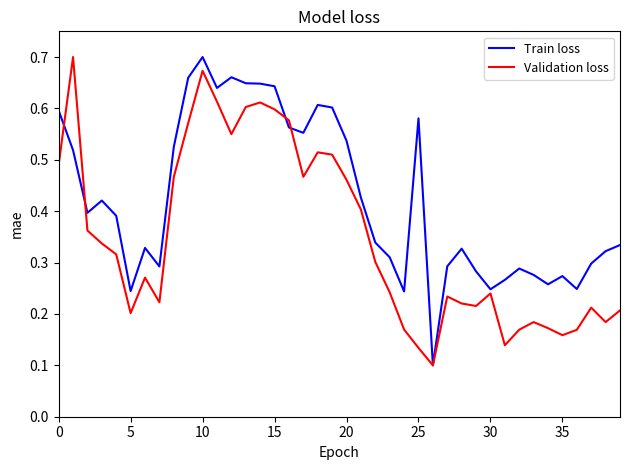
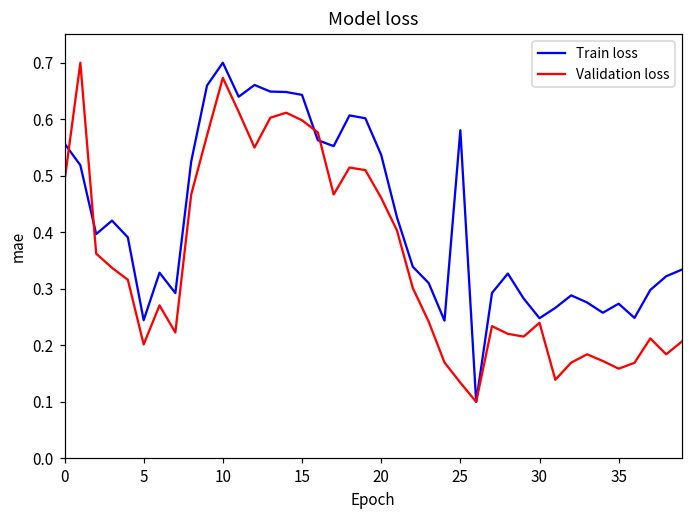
  {
    "Train loss": {
-     "0": 0.60,
+     "0": 0.56,
      "5": 0.24,
      "10": 0.70,
      "15": 0.64,
      "20": 0.54,
      "25": 0.58,
      "30": 0.25,
      "35": 0.27
    },
    "Validation loss": {
      "0": 0.49,
      "5": 0.20,
      "10": 0.67,
      "15": 0.60,
      "20": 0.46,
      "25": 0.13,
      "30": 0.24,
      "35": 0.16
    }
  }
